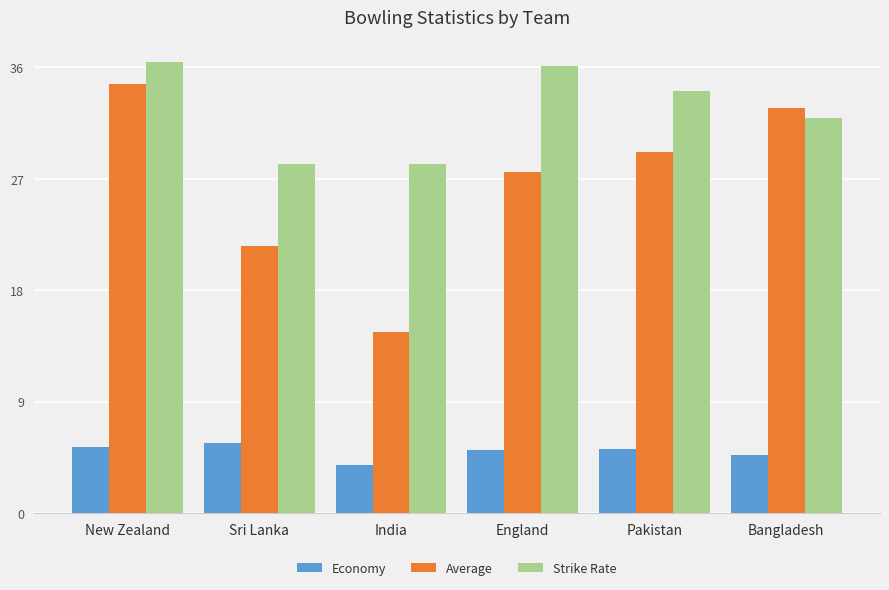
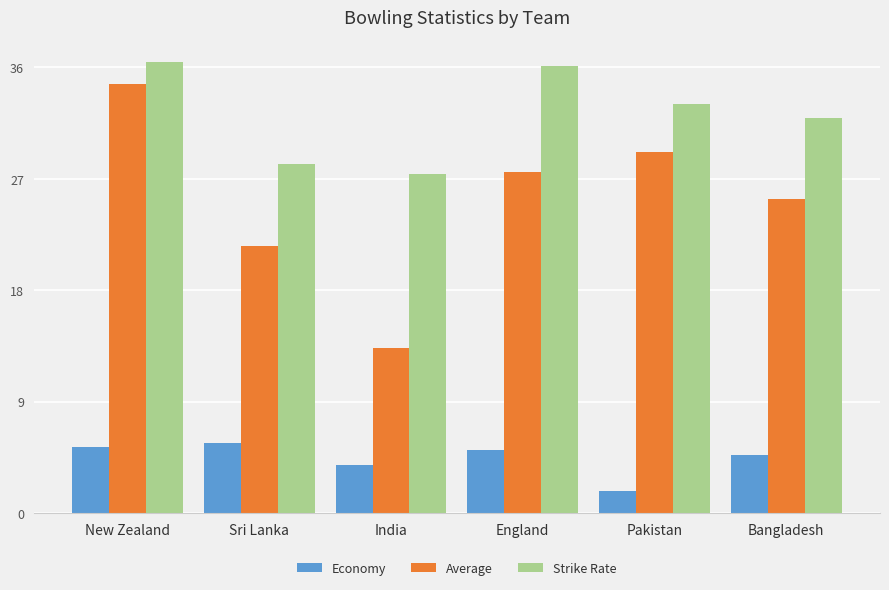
  {
    "Economy": {
      "New Zealand": 5.4,
      "Sri Lanka": 5.6,
      "India": 3.9,
      "England": 5.1,
-     "Pakistan": 5.2,
+     "Pakistan": 1.8,
      "Bangladesh": 4.7
    },
    "Average": {
      "New Zealand": 34.7,
      "Sri Lanka": 21.6,
-     "India": 14.7,
+     "India": 13.3,
      "England": 27.5,
      "Pakistan": 29.1,
-     "Bangladesh": 32.7
+     "Bangladesh": 25.3
    },
    "Strike Rate": {
      "New Zealand": 36.4,
      "Sri Lanka": 28.2,
-     "India": 28.2,
+     "India": 27.4,
      "England": 36.1,
-     "Pakistan": 34.1,
+     "Pakistan": 33.1,
      "Bangladesh": 31.9
    }
  }
